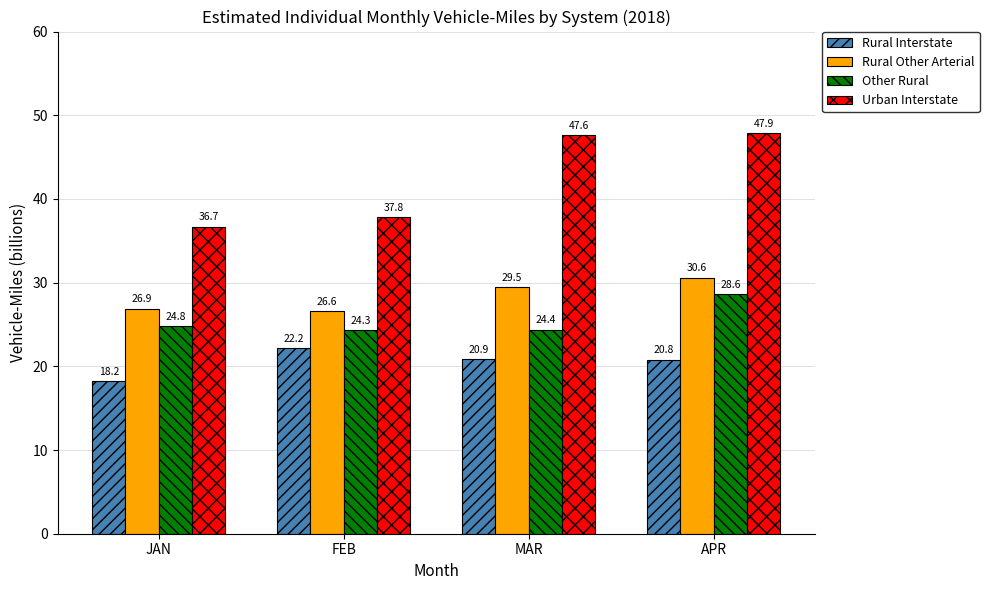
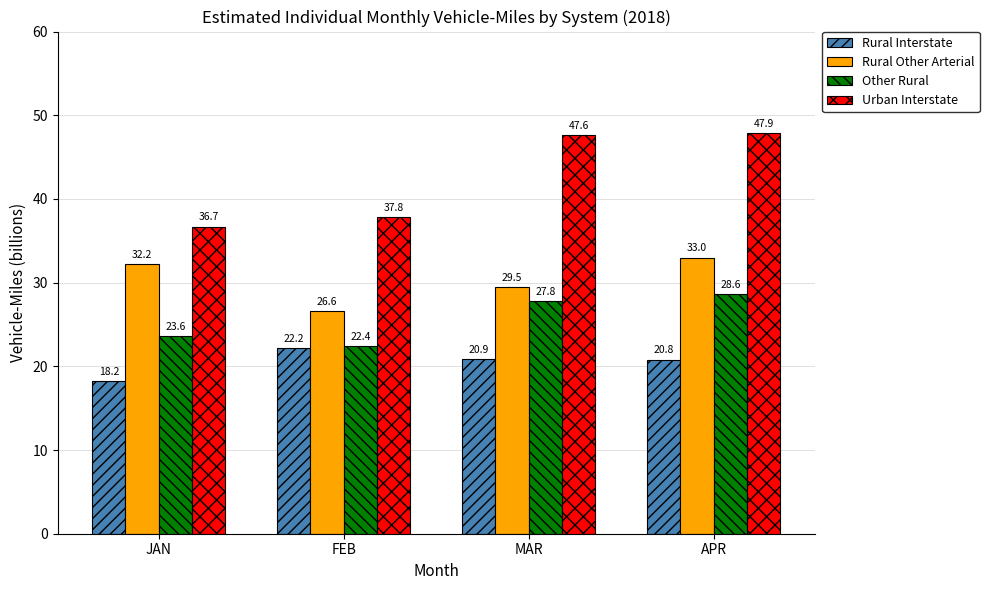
  {
    "Rural Interstate": {
      "JAN": 18.2,
      "FEB": 22.2,
      "MAR": 20.9,
      "APR": 20.8
    },
    "Rural Other Arterial": {
-     "JAN": 26.9,
+     "JAN": 32.2,
      "FEB": 26.6,
      "MAR": 29.5,
-     "APR": 30.6
+     "APR": 33.0
    },
    "Other Rural": {
-     "JAN": 24.8,
-     "FEB": 24.3,
-     "MAR": 24.4,
+     "JAN": 23.6,
+     "FEB": 22.4,
+     "MAR": 27.8,
      "APR": 28.6
    },
    "Urban Interstate": {
      "JAN": 36.7,
      "FEB": 37.8,
      "MAR": 47.6,
      "APR": 47.9
    }
  }
